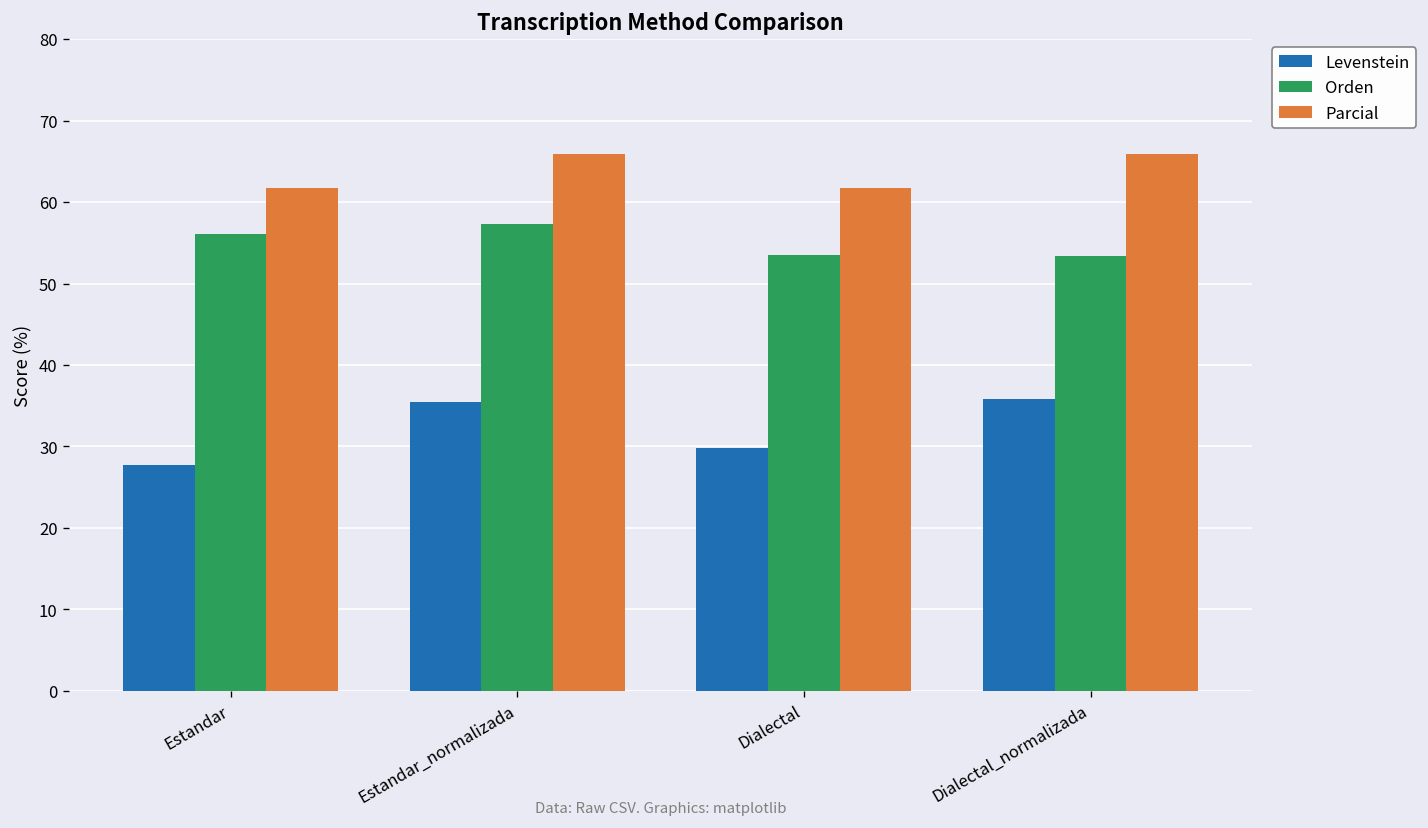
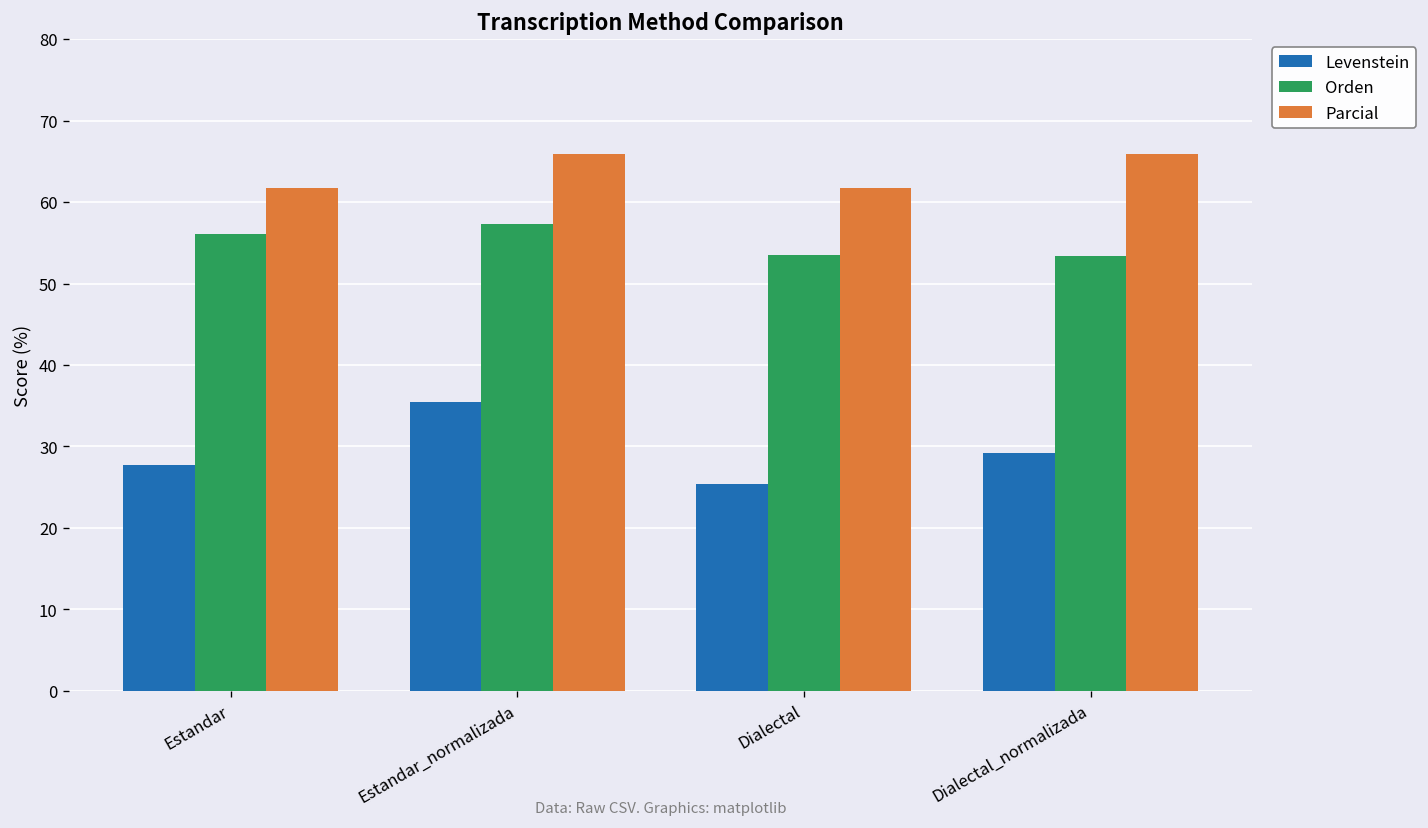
  {
    "Levenstein": {
      "Estandar": 28,
      "Estandar_normalizada": 35,
-     "Dialectal": 30,
-     "Dialectal_normalizada": 36
+     "Dialectal": 25,
+     "Dialectal_normalizada": 29
    },
    "Orden": {
      "Estandar": 56,
      "Estandar_normalizada": 57,
      "Dialectal": 54,
      "Dialectal_normalizada": 53
    },
    "Parcial": {
      "Estandar": 62,
      "Estandar_normalizada": 66,
      "Dialectal": 62,
      "Dialectal_normalizada": 66
    }
  }
